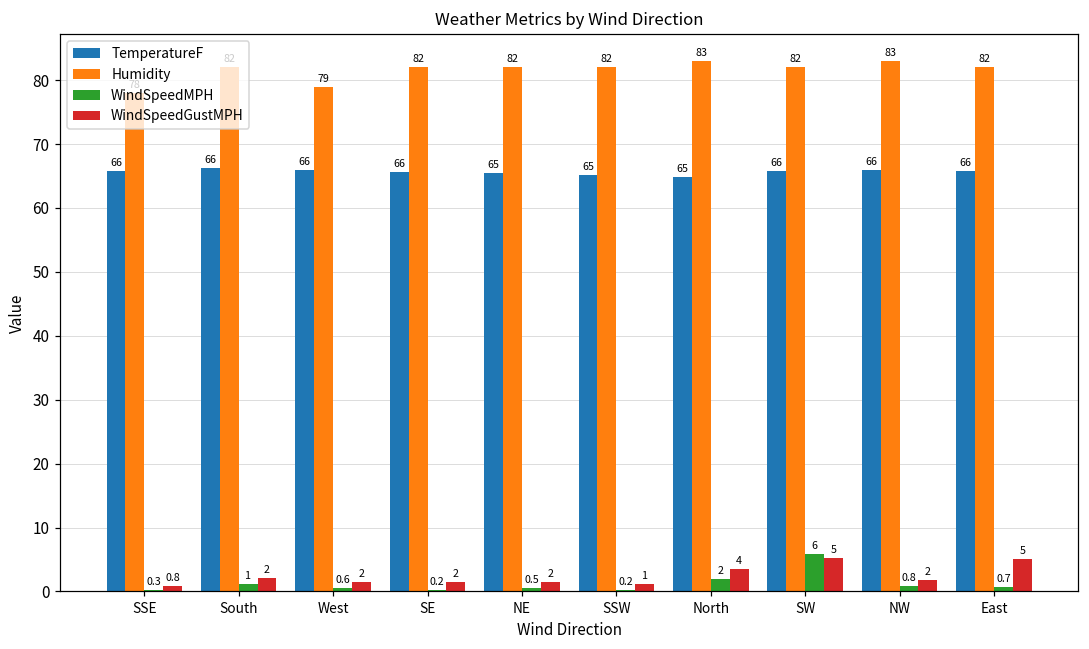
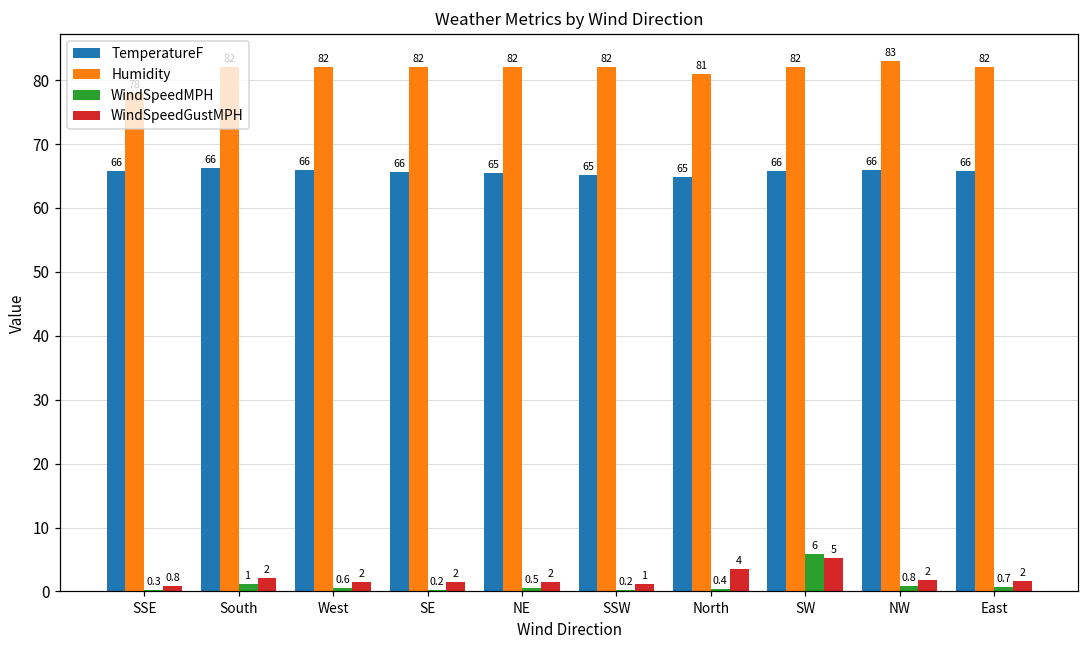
  {
    "TemperatureF": {
      "SSE": 66,
      "South": 66,
      "West": 66,
      "SE": 66,
      "NE": 65,
      "SSW": 65,
      "North": 65,
      "SW": 66,
      "NW": 66,
      "East": 66
    },
    "Humidity": {
-     "West": 79,
+     "West": 82,
      "SE": 82,
      "NE": 82,
      "SSW": 82,
-     "North": 83,
+     "North": 81,
      "SW": 82,
      "NW": 83,
      "East": 82
    },
    "WindSpeedMPH": {
      "SSE": 0.3,
      "South": 1,
      "West": 0.6,
      "SE": 0.2,
      "NE": 0.5,
      "SSW": 0.2,
-     "North": 2,
+     "North": 0.4,
      "SW": 6,
      "NW": 0.8,
      "East": 0.7
    },
    "WindSpeedGustMPH": {
      "SSE": 0.8,
      "South": 2,
      "West": 2,
      "SE": 2,
      "NE": 2,
      "SSW": 1,
      "North": 4,
      "SW": 5,
      "NW": 2,
-     "East": 5
+     "East": 2
    }
  }
